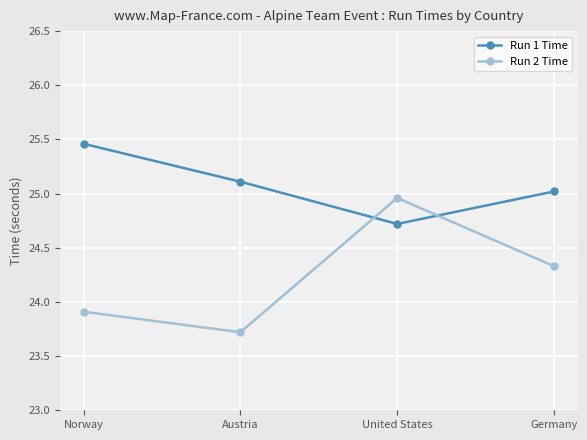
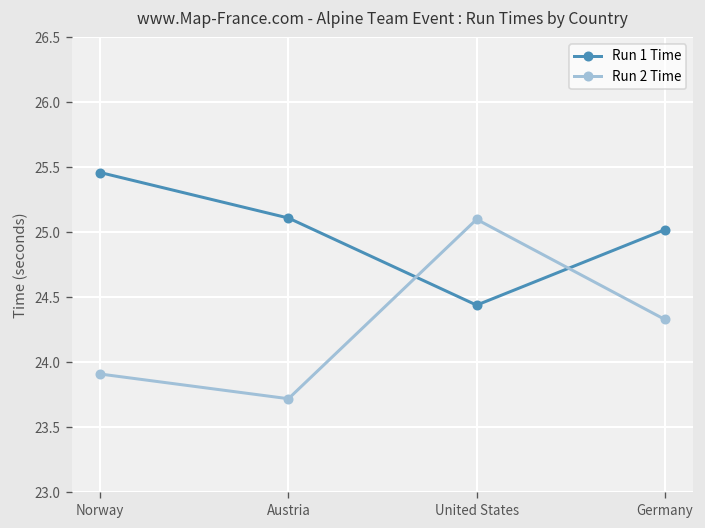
  {
    "Run 1 Time": {
      "Norway": 25.46,
      "Austria": 25.11,
-     "United States": 24.72,
+     "United States": 24.44,
      "Germany": 25.02
    },
    "Run 2 Time": {
      "Norway": 23.91,
      "Austria": 23.72,
-     "United States": 24.96,
+     "United States": 25.10,
      "Germany": 24.33
    }
  }
